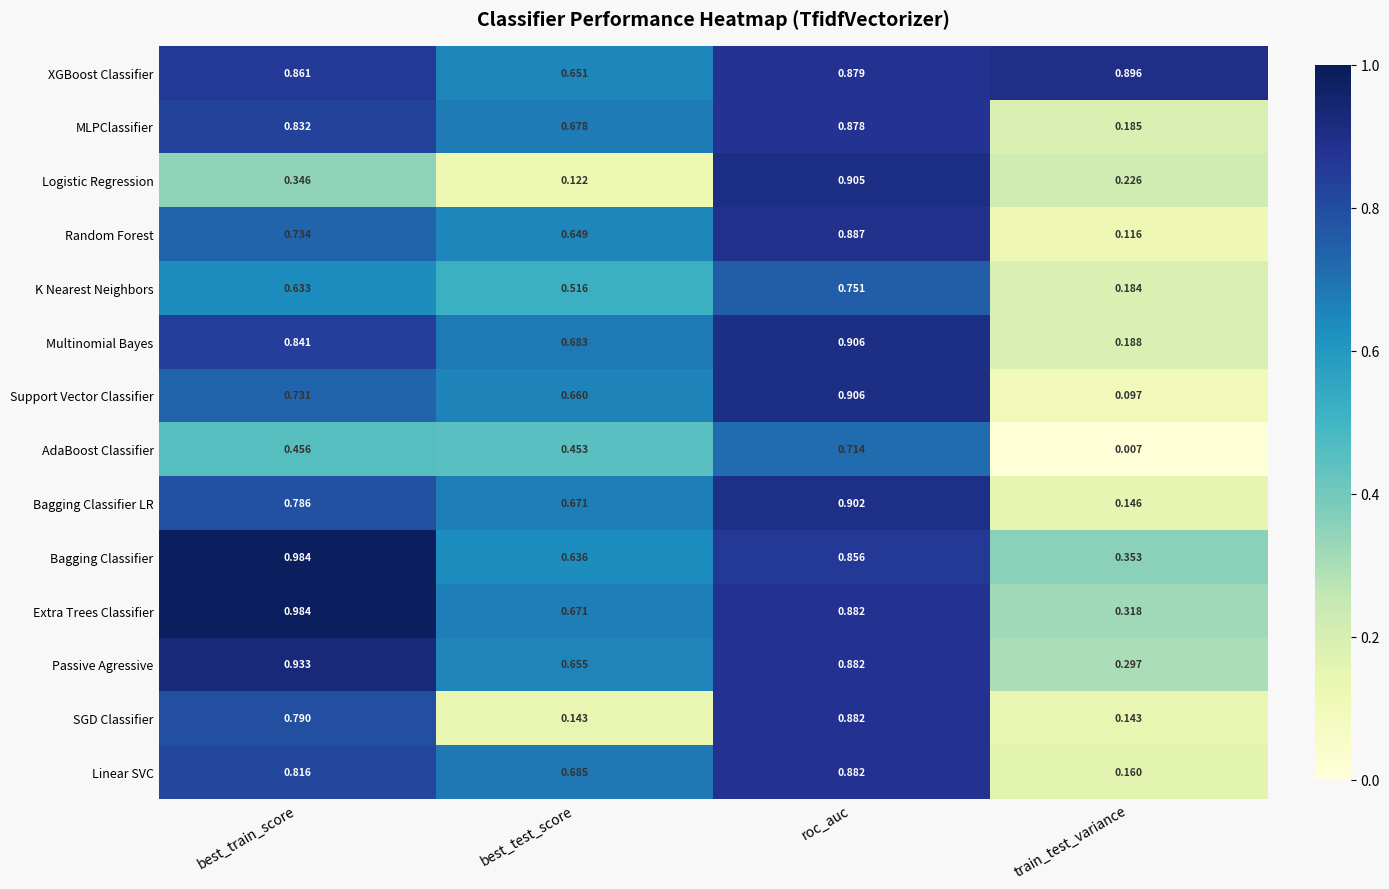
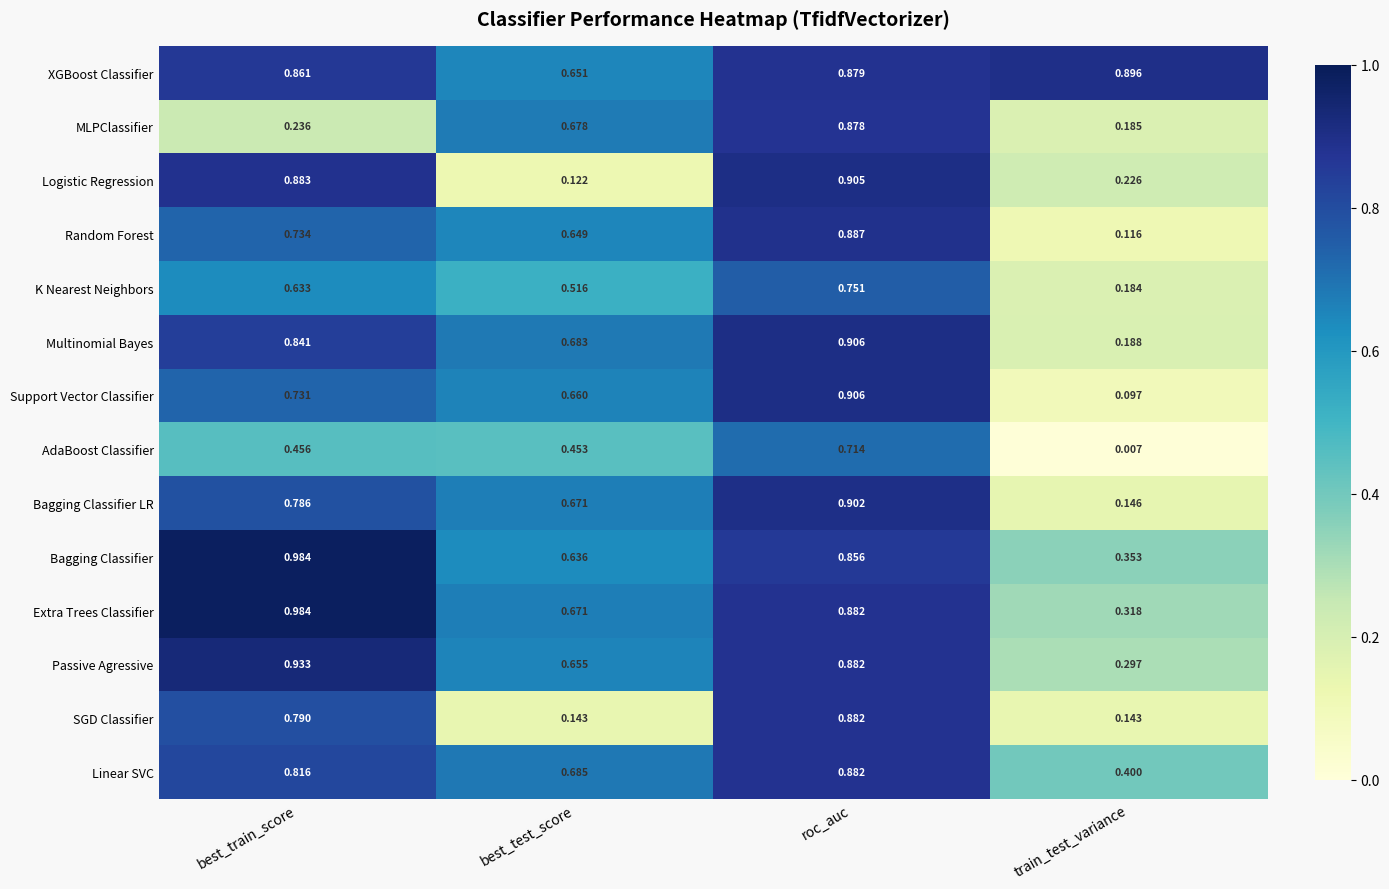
  {
    "XGBoost Classifier": {
      "best_train_score": 0.861,
      "best_test_score": 0.651,
      "roc_auc": 0.879,
      "train_test_variance": 0.896
    },
    "MLPClassifier": {
-     "best_train_score": 0.832,
+     "best_train_score": 0.236,
      "best_test_score": 0.678,
      "roc_auc": 0.878,
      "train_test_variance": 0.185
    },
    "Logistic Regression": {
-     "best_train_score": 0.346,
+     "best_train_score": 0.883,
      "best_test_score": 0.122,
      "roc_auc": 0.905,
      "train_test_variance": 0.226
    },
    "Random Forest": {
      "best_train_score": 0.734,
      "best_test_score": 0.649,
      "roc_auc": 0.887,
      "train_test_variance": 0.116
    },
    "K Nearest Neighbors": {
      "best_train_score": 0.633,
      "best_test_score": 0.516,
      "roc_auc": 0.751,
      "train_test_variance": 0.184
    },
    "Multinomial Bayes": {
      "best_train_score": 0.841,
      "best_test_score": 0.683,
      "roc_auc": 0.906,
      "train_test_variance": 0.188
    },
    "Support Vector Classifier": {
      "best_train_score": 0.731,
      "best_test_score": 0.660,
      "roc_auc": 0.906,
      "train_test_variance": 0.097
    },
    "AdaBoost Classifier": {
      "best_train_score": 0.456,
      "best_test_score": 0.453,
      "roc_auc": 0.714,
      "train_test_variance": 0.007
    },
    "Bagging Classifier LR": {
      "best_train_score": 0.786,
      "best_test_score": 0.671,
      "roc_auc": 0.902,
      "train_test_variance": 0.146
    },
    "Bagging Classifier": {
      "best_train_score": 0.984,
      "best_test_score": 0.636,
      "roc_auc": 0.856,
      "train_test_variance": 0.353
    },
    "Extra Trees Classifier": {
      "best_train_score": 0.984,
      "best_test_score": 0.671,
      "roc_auc": 0.882,
      "train_test_variance": 0.318
    },
    "Passive Agressive": {
      "best_train_score": 0.933,
      "best_test_score": 0.655,
      "roc_auc": 0.882,
      "train_test_variance": 0.297
    },
    "SGD Classifier": {
      "best_train_score": 0.790,
      "best_test_score": 0.143,
      "roc_auc": 0.882,
      "train_test_variance": 0.143
    },
    "Linear SVC": {
      "best_train_score": 0.816,
      "best_test_score": 0.685,
      "roc_auc": 0.882,
-     "train_test_variance": 0.160
+     "train_test_variance": 0.400
    }
  }
